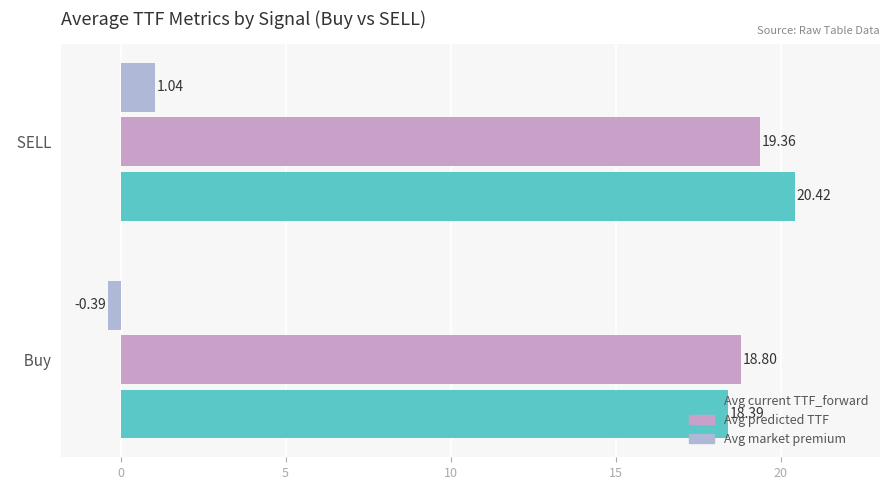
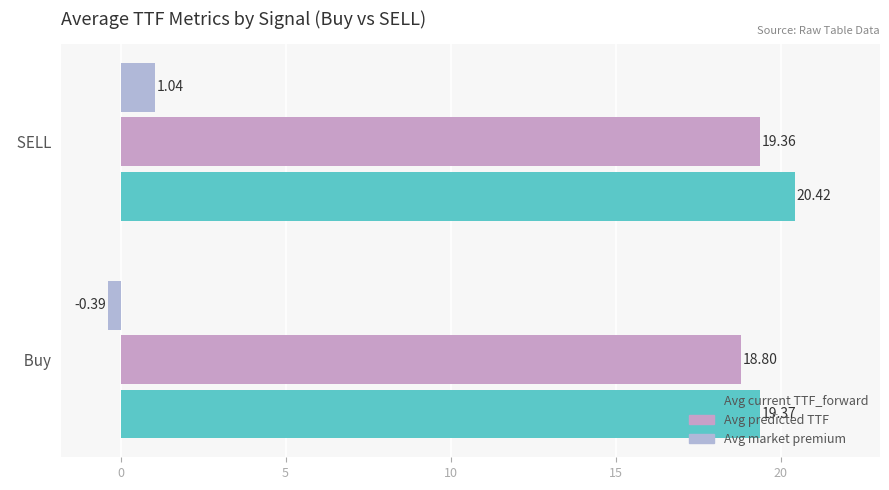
  {
    "Avg current TTF_forward": {
      "SELL": 20.42,
-     "Buy": 18.39
+     "Buy": 19.37
    }
  }
